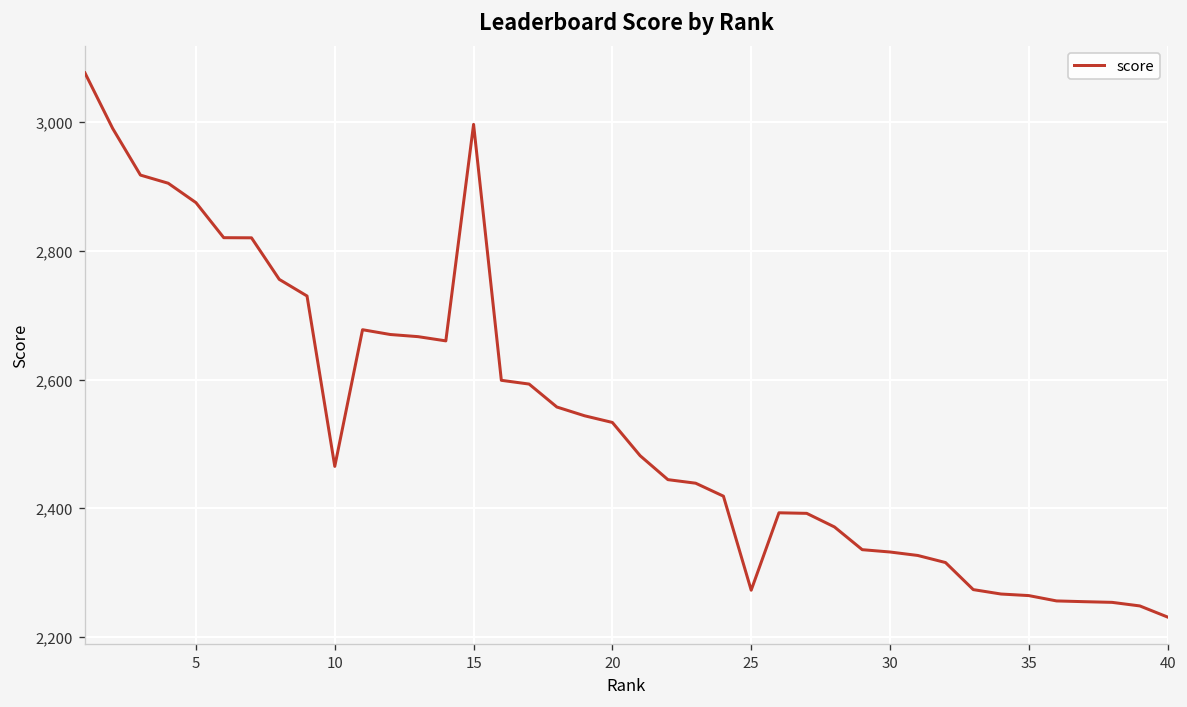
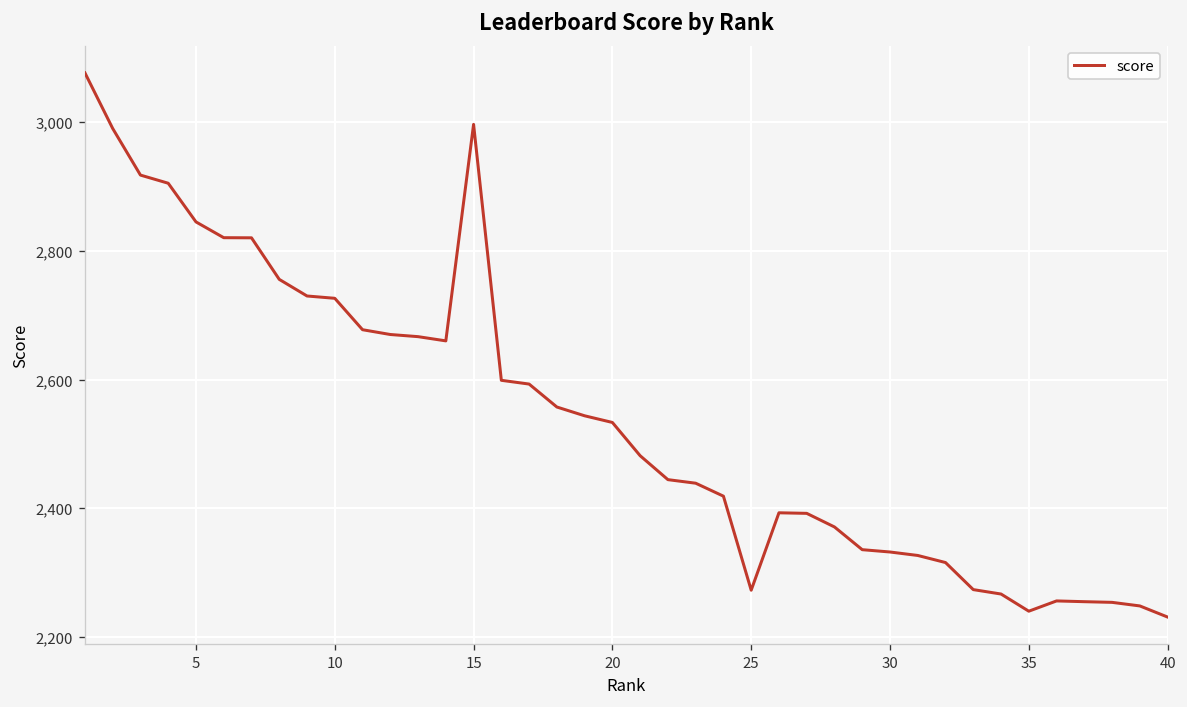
  {
-   "5": "2,870",
-   "10": "2,470",
+   "5": "2,840",
+   "10": "2,730",
    "15": "3,000",
    "20": "2,530",
    "25": "2,270",
    "30": "2,330",
-   "35": "2,260",
+   "35": "2,240",
    "40": "2,230"
  }
